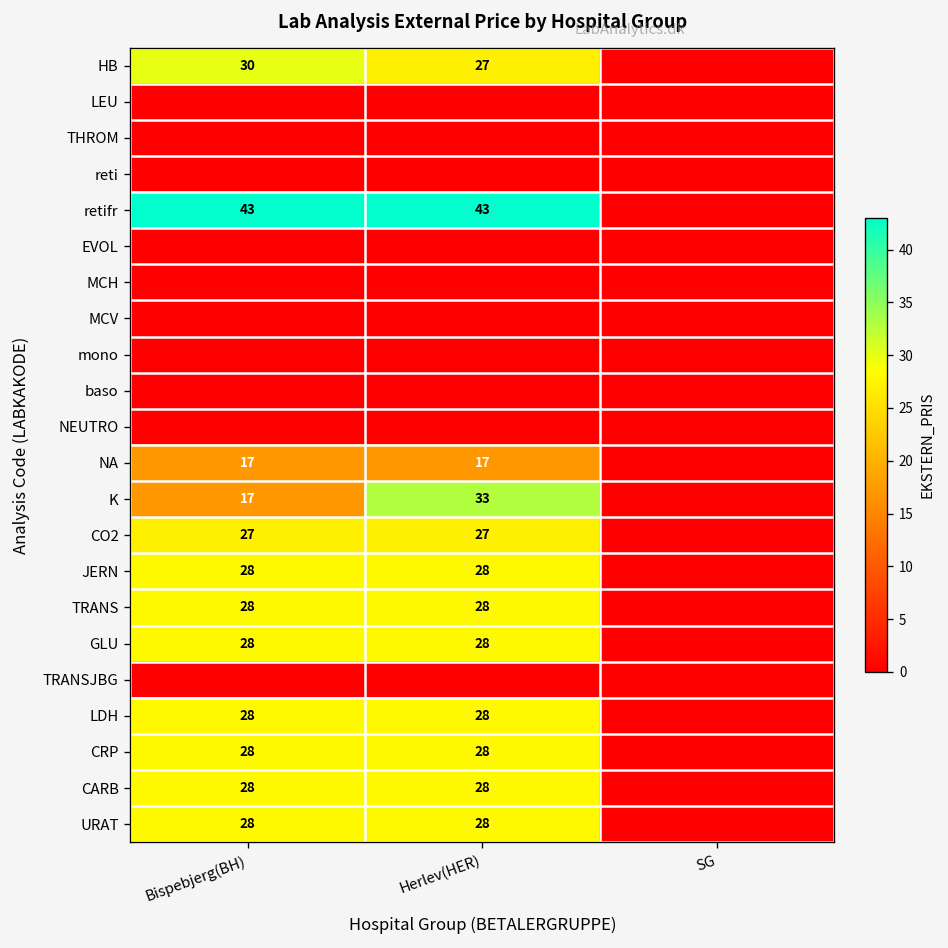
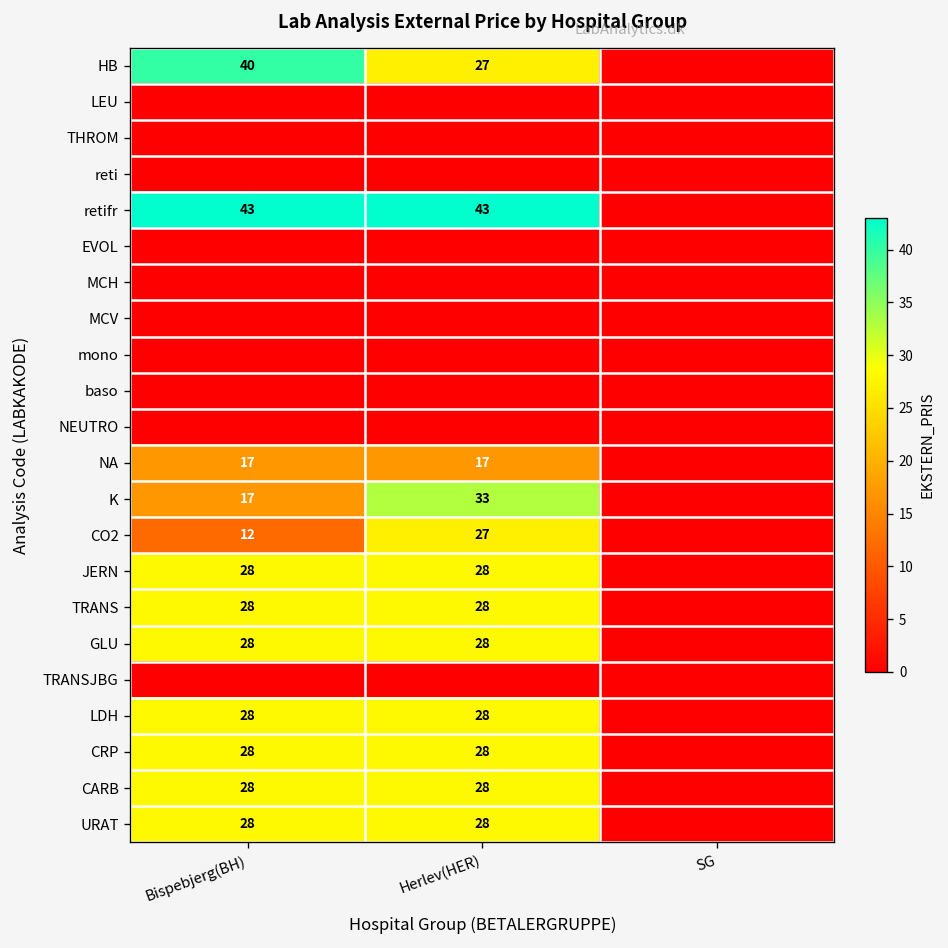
  {
    "HB": {
-     "Bispebjerg(BH)": 30,
+     "Bispebjerg(BH)": 40,
      "Herlev(HER)": 27
    },
    "retifr": {
      "Bispebjerg(BH)": 43,
      "Herlev(HER)": 43
    },
    "NA": {
      "Bispebjerg(BH)": 17,
      "Herlev(HER)": 17
    },
    "K": {
      "Bispebjerg(BH)": 17,
      "Herlev(HER)": 33
    },
    "CO2": {
-     "Bispebjerg(BH)": 27,
+     "Bispebjerg(BH)": 12,
      "Herlev(HER)": 27
    },
    "JERN": {
      "Bispebjerg(BH)": 28,
      "Herlev(HER)": 28
    },
    "TRANS": {
      "Bispebjerg(BH)": 28,
      "Herlev(HER)": 28
    },
    "GLU": {
      "Bispebjerg(BH)": 28,
      "Herlev(HER)": 28
    },
    "LDH": {
      "Bispebjerg(BH)": 28,
      "Herlev(HER)": 28
    },
    "CRP": {
      "Bispebjerg(BH)": 28,
      "Herlev(HER)": 28
    },
    "CARB": {
      "Bispebjerg(BH)": 28,
      "Herlev(HER)": 28
    },
    "URAT": {
      "Bispebjerg(BH)": 28,
      "Herlev(HER)": 28
    }
  }
